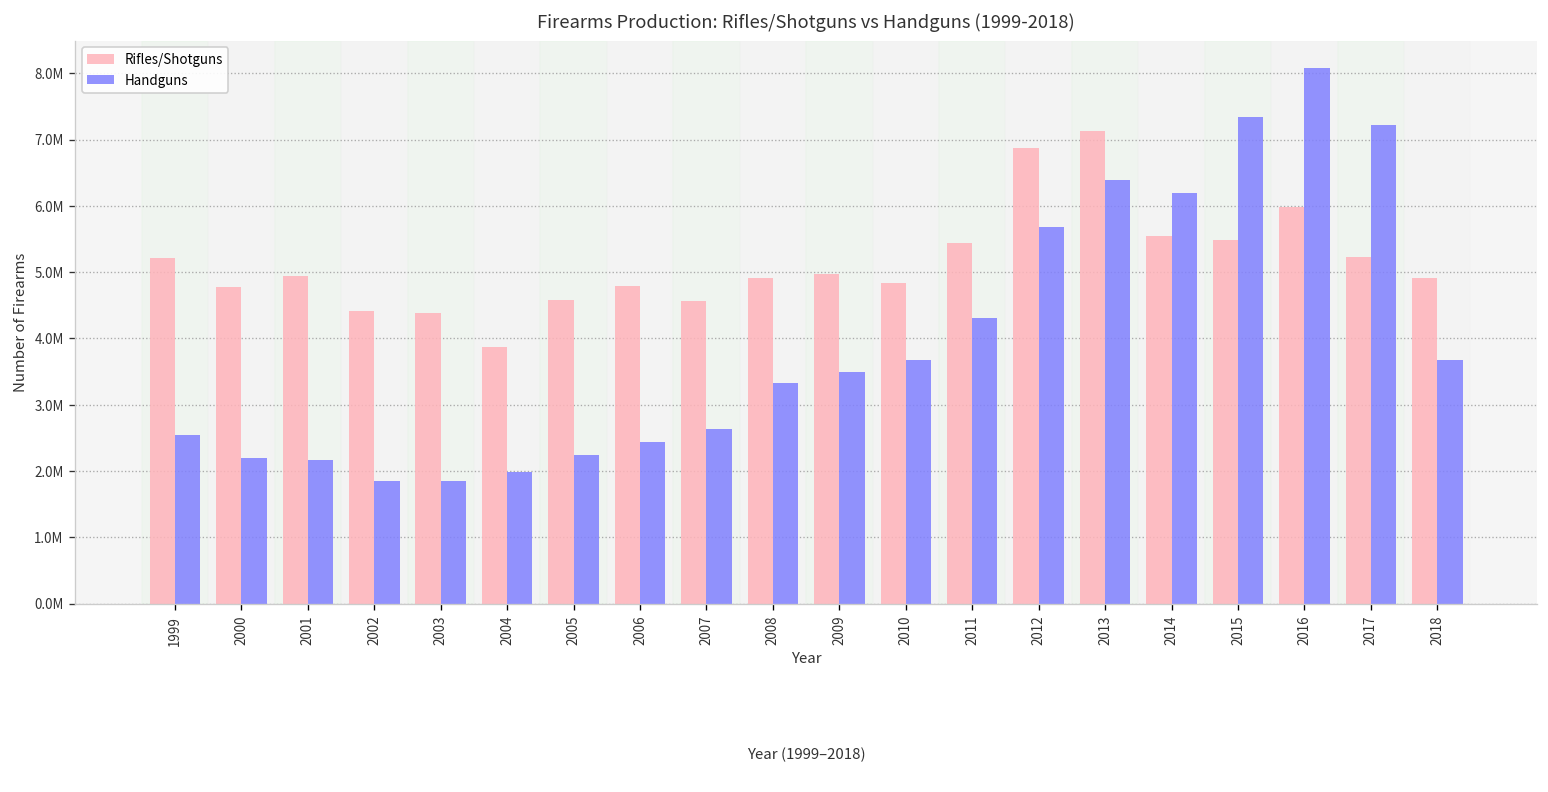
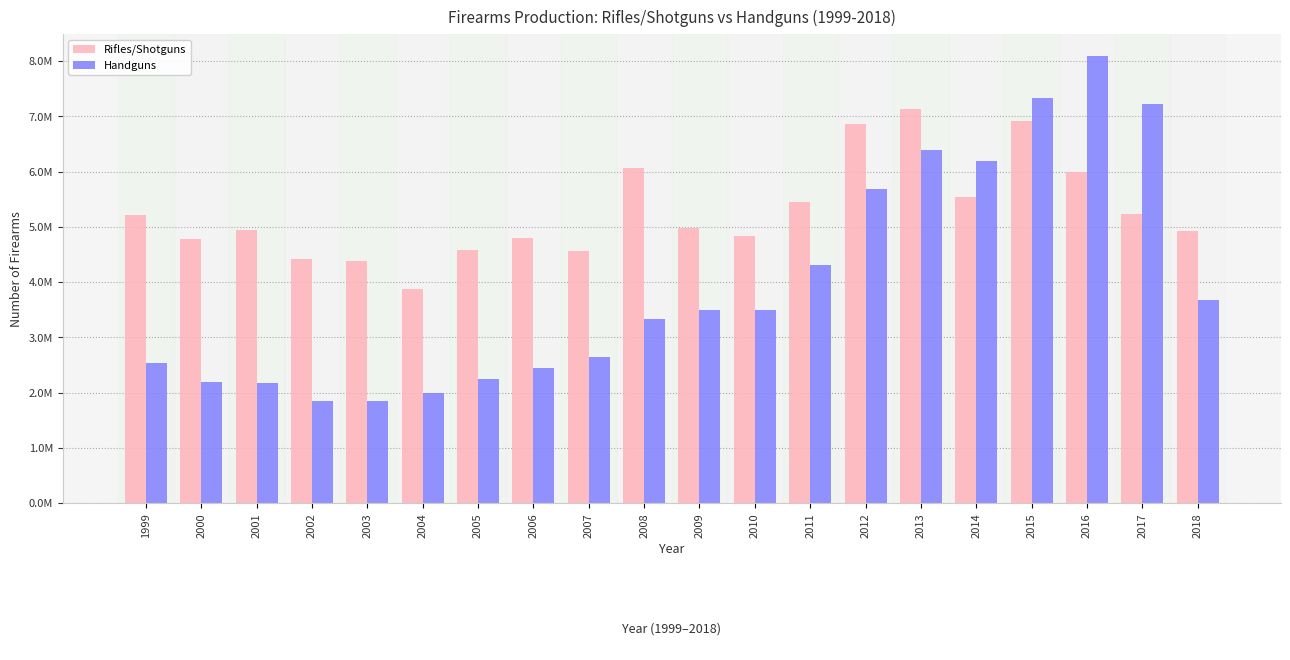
  {
    "Rifles/Shotguns": {
      "1999": 5200000,
      "2000": 4800000,
      "2001": 4900000,
      "2002": 4400000,
      "2003": 4400000,
      "2004": 3900000,
      "2005": 4600000,
      "2006": 4800000,
      "2007": 4600000,
-     "2008": 4900000,
+     "2008": 6100000,
      "2009": 5000000,
      "2010": 4800000,
      "2011": 5400000,
      "2012": 6900000,
      "2013": 7100000,
      "2014": 5500000,
-     "2015": 5500000,
+     "2015": 6900000,
      "2016": 6000000,
      "2017": 5200000,
      "2018": 4900000
    },
    "Handguns": {
      "1999": 2500000,
      "2000": 2200000,
      "2001": 2200000,
      "2002": 1800000,
      "2003": 1900000,
      "2004": 2000000,
      "2005": 2200000,
      "2006": 2400000,
      "2007": 2600000,
      "2008": 3300000,
      "2009": 3500000,
-     "2010": 3700000,
+     "2010": 3500000,
      "2011": 4300000,
      "2012": 5700000,
      "2013": 6400000,
      "2014": 6200000,
      "2015": 7300000,
      "2016": 8100000,
      "2017": 7200000,
      "2018": 3700000
    }
  }
